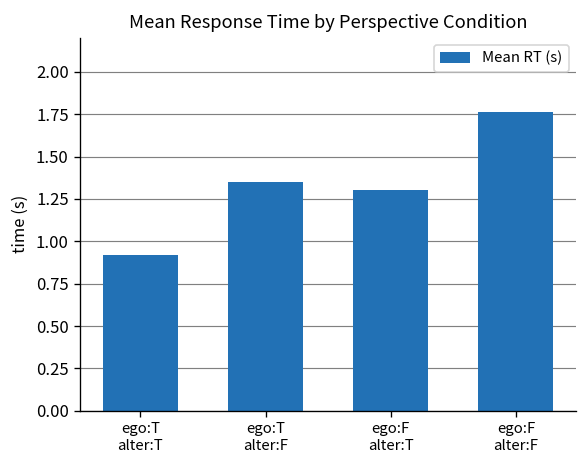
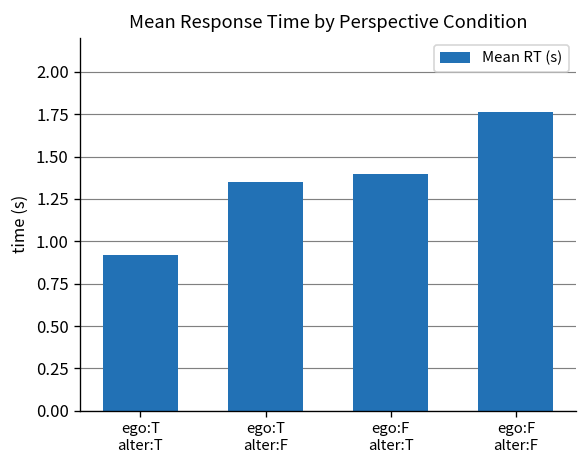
  {
    "ego:T alter:T": 0.92,
    "ego:T alter:F": 1.35,
-   "ego:F alter:T": 1.30,
+   "ego:F alter:T": 1.40,
    "ego:F alter:F": 1.76
  }
